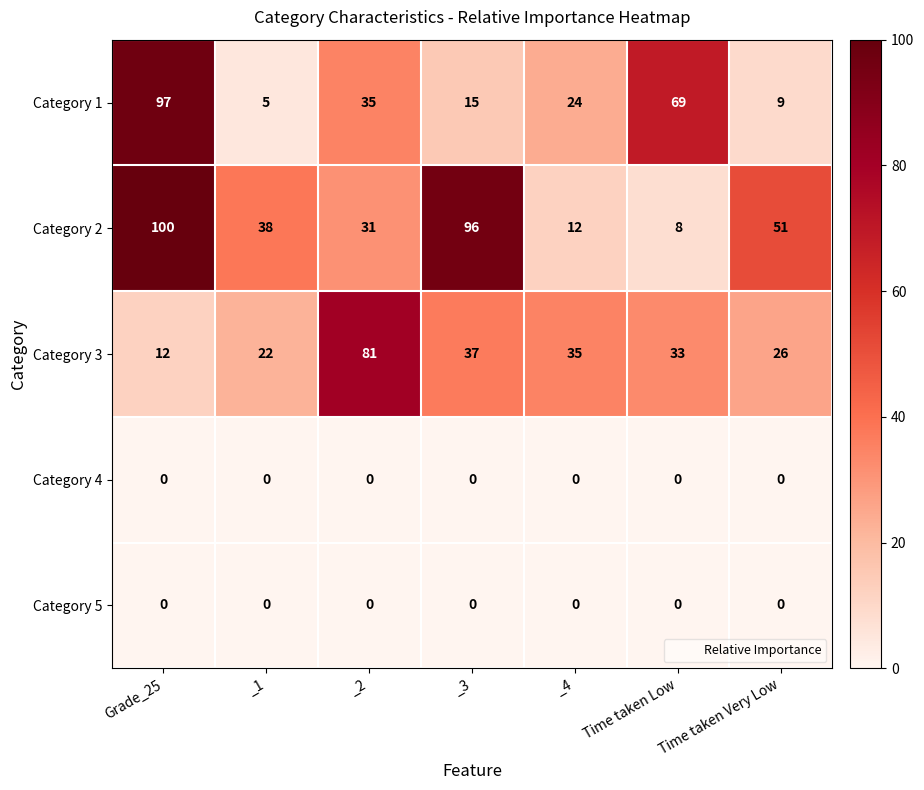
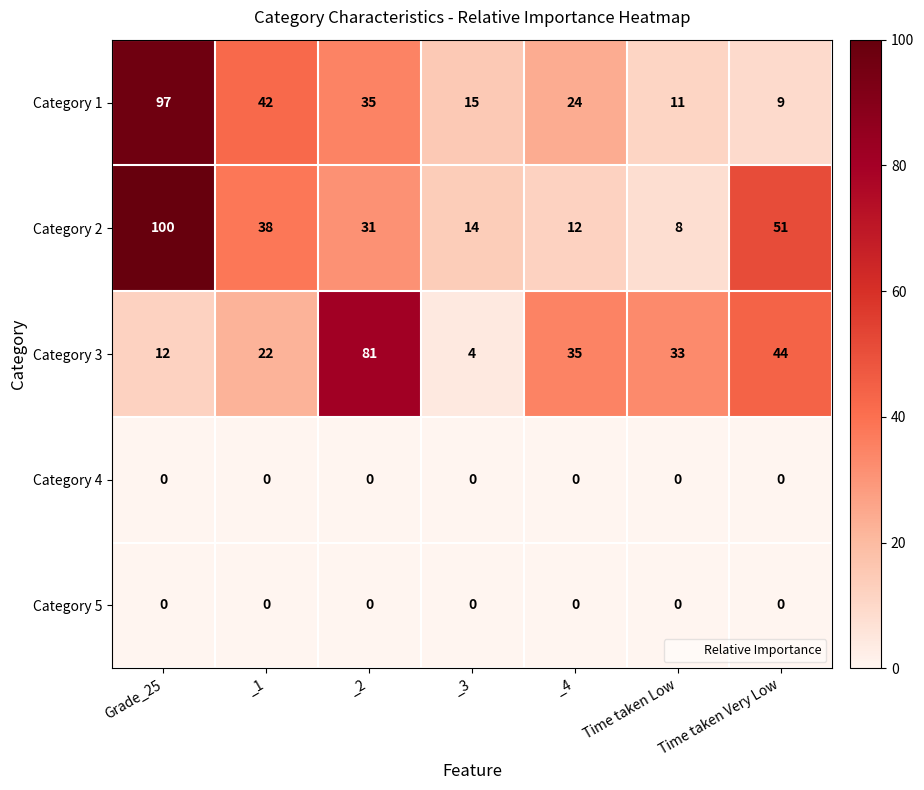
  {
    "Category 1": {
      "Grade_25": 97,
-     "_1": 5,
+     "_1": 42,
      "_2": 35,
      "_3": 15,
      "_4": 24,
-     "Time taken Low": 69,
+     "Time taken Low": 11,
      "Time taken Very Low": 9
    },
    "Category 2": {
      "Grade_25": 100,
      "_1": 38,
      "_2": 31,
-     "_3": 96,
+     "_3": 14,
      "_4": 12,
      "Time taken Low": 8,
      "Time taken Very Low": 51
    },
    "Category 3": {
      "Grade_25": 12,
      "_1": 22,
      "_2": 81,
-     "_3": 37,
+     "_3": 4,
      "_4": 35,
      "Time taken Low": 33,
-     "Time taken Very Low": 26
+     "Time taken Very Low": 44
    },
    "Category 4": {
      "Grade_25": 0,
      "_1": 0,
      "_2": 0,
      "_3": 0,
      "_4": 0,
      "Time taken Low": 0,
      "Time taken Very Low": 0
    },
    "Category 5": {
      "Grade_25": 0,
      "_1": 0,
      "_2": 0,
      "_3": 0,
      "_4": 0,
      "Time taken Low": 0,
      "Time taken Very Low": 0
    }
  }
